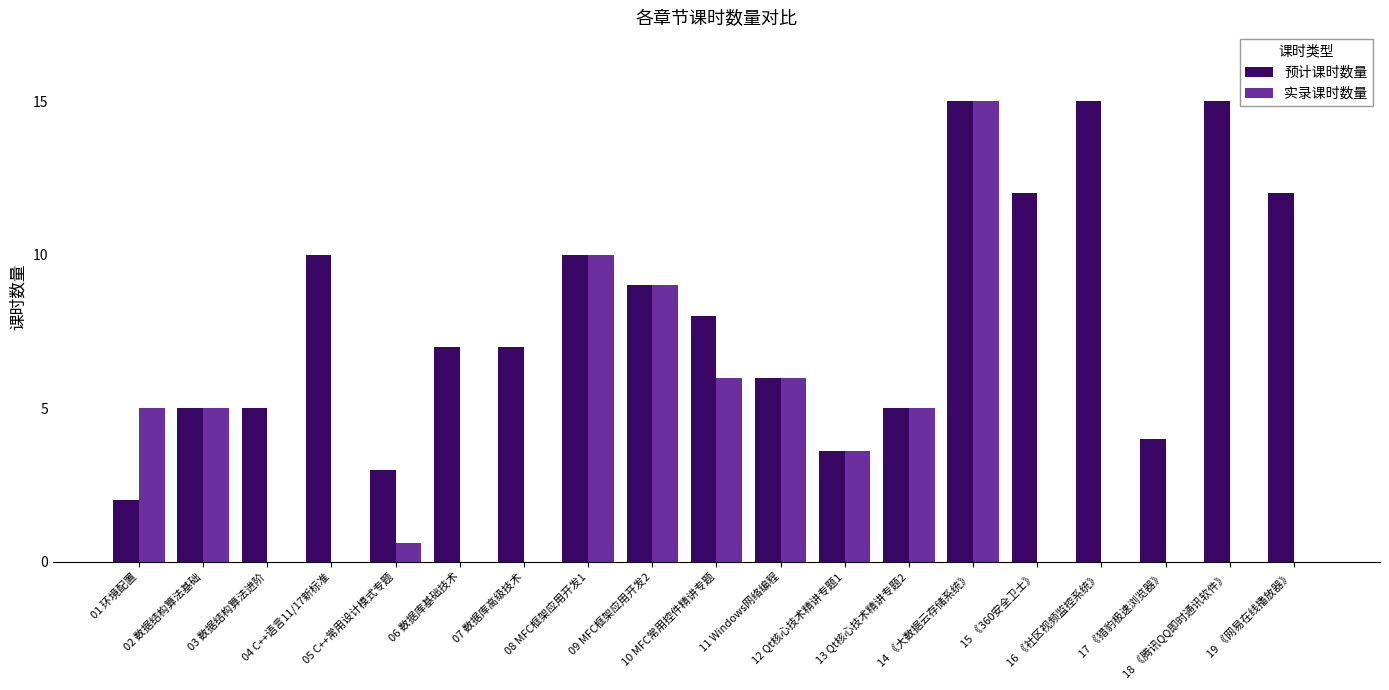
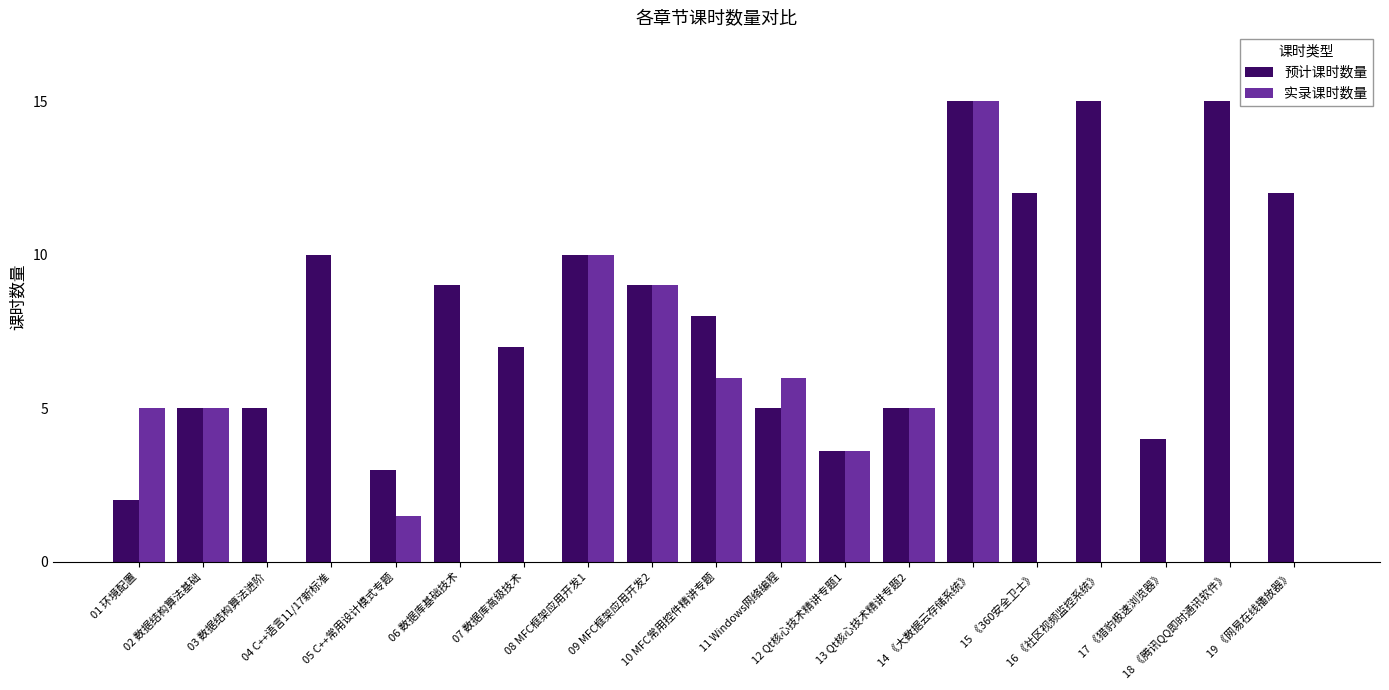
  {
    "预计课时数量": {
      "01 环境配置": 2,
      "02 数据结构算法基础": 5,
      "03 数据结构算法进阶": 5,
      "04 C++语言11/17新标准": 10,
      "05 C++常用设计模式专题": 3,
-     "06 数据库基础技术": 7,
+     "06 数据库基础技术": 9,
      "07 数据库高级技术": 7,
      "08 MFC框架应用开发1": 10,
      "09 MFC框架应用开发2": 9,
      "10 MFC常用控件精讲专题": 8,
-     "11 Windows网络编程": 6,
+     "11 Windows网络编程": 5,
      "12 Qt核心技术精讲专题1": 3.6,
      "13 Qt核心技术精讲专题2": 5,
      "14 《大数据云存储系统》": 15,
      "15 《360安全卫士》": 12,
      "16 《社区视频监控系统》": 15,
      "17 《猎豹极速浏览器》": 4,
      "18 《腾讯QQ即时通讯软件》": 15,
      "19 《网易在线播放器》": 12
    },
    "实录课时数量": {
      "01 环境配置": 5.0,
      "02 数据结构算法基础": 5.0,
      "03 数据结构算法进阶": 0.0,
      "04 C++语言11/17新标准": 0.0,
-     "05 C++常用设计模式专题": 0.6,
+     "05 C++常用设计模式专题": 1.5,
      "06 数据库基础技术": 0.0,
      "07 数据库高级技术": 0.0,
      "08 MFC框架应用开发1": 10.0,
      "09 MFC框架应用开发2": 9.0,
      "10 MFC常用控件精讲专题": 6.0,
      "11 Windows网络编程": 6.0,
      "12 Qt核心技术精讲专题1": 3.6,
      "13 Qt核心技术精讲专题2": 5.0,
      "14 《大数据云存储系统》": 15.0,
      "15 《360安全卫士》": 0.0,
      "16 《社区视频监控系统》": 0.0,
      "17 《猎豹极速浏览器》": 0.0,
      "18 《腾讯QQ即时通讯软件》": 0.0,
      "19 《网易在线播放器》": 0.0
    }
  }
